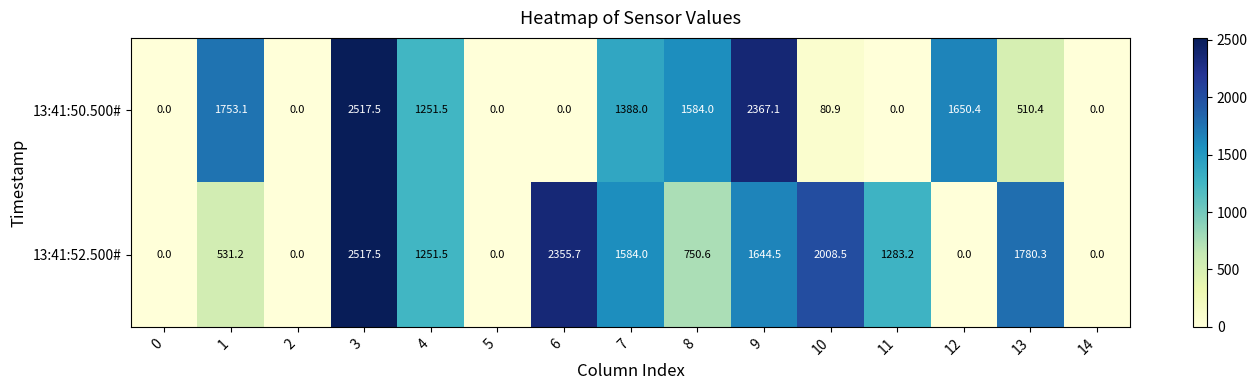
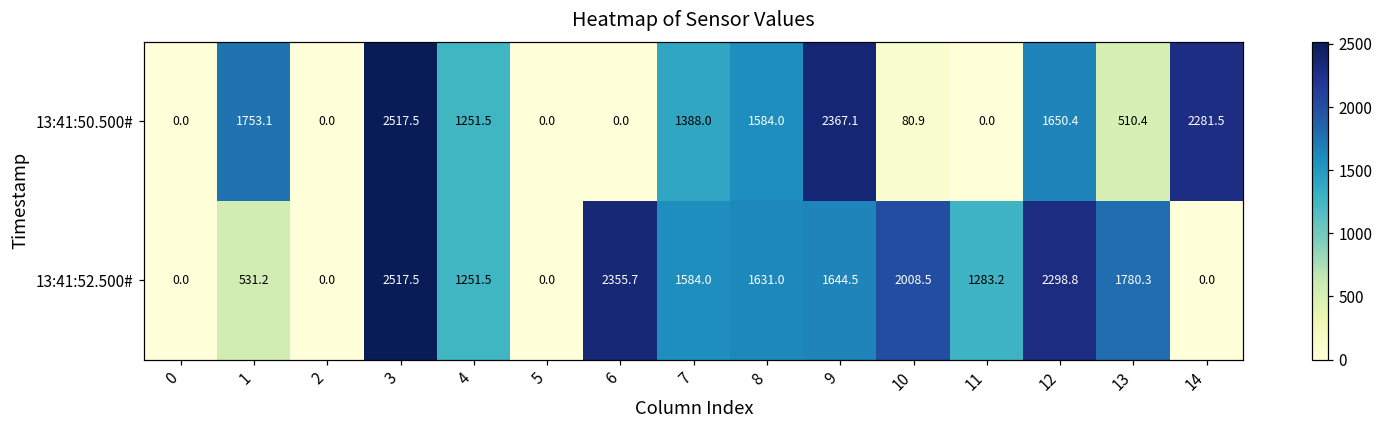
  {
    "13:41:50.500#": {
      "0": 0.0,
      "1": 1753.1,
      "2": 0.0,
      "3": 2517.5,
      "4": 1251.5,
      "5": 0.0,
      "6": 0.0,
      "7": 1388.0,
      "8": 1584.0,
      "9": 2367.1,
      "10": 80.9,
      "11": 0.0,
      "12": 1650.4,
      "13": 510.4,
-     "14": 0.0
+     "14": 2281.5
    },
    "13:41:52.500#": {
      "0": 0.0,
      "1": 531.2,
      "2": 0.0,
      "3": 2517.5,
      "4": 1251.5,
      "5": 0.0,
      "6": 2355.7,
      "7": 1584.0,
-     "8": 750.6,
+     "8": 1631.0,
      "9": 1644.5,
      "10": 2008.5,
      "11": 1283.2,
-     "12": 0.0,
+     "12": 2298.8,
      "13": 1780.3,
      "14": 0.0
    }
  }
